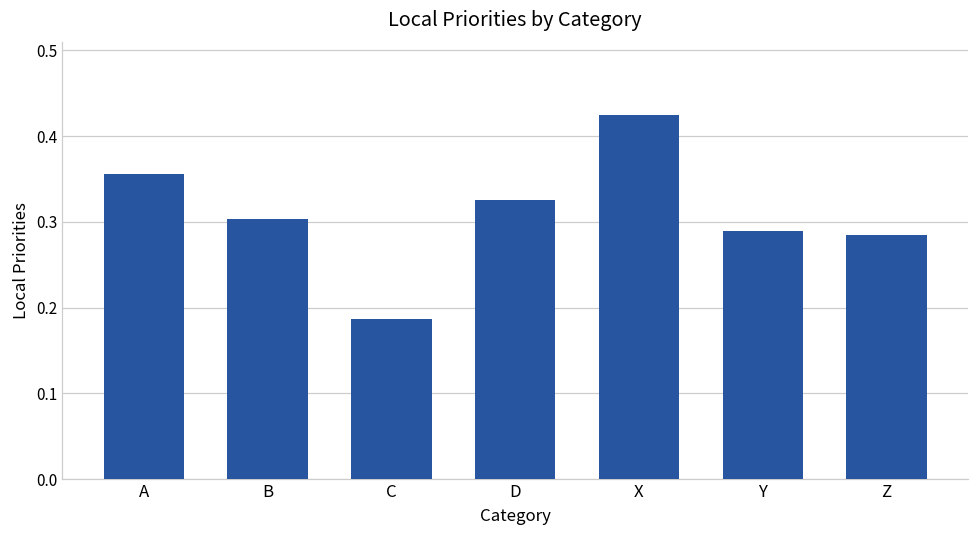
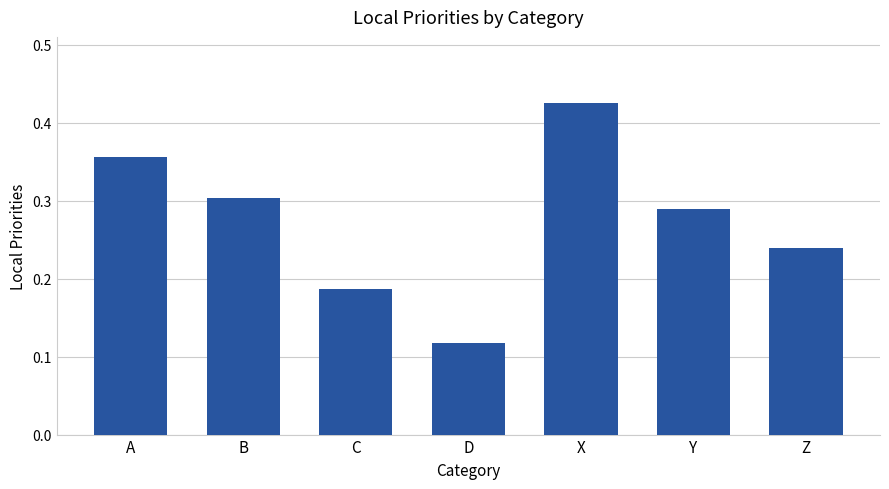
  {
    "A": 0.36,
    "B": 0.30,
    "C": 0.19,
-   "D": 0.33,
+   "D": 0.12,
    "X": 0.43,
    "Y": 0.29,
-   "Z": 0.29
+   "Z": 0.24
  }
